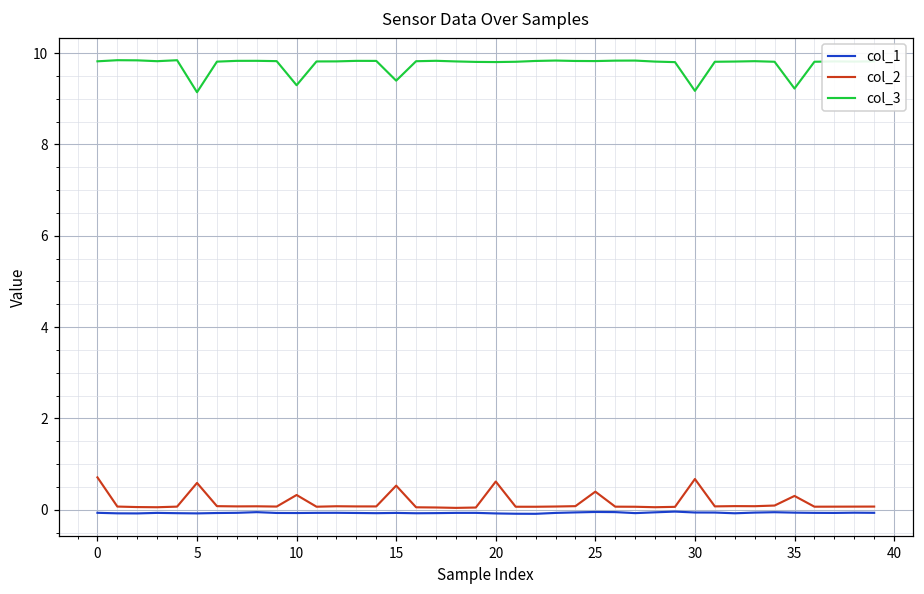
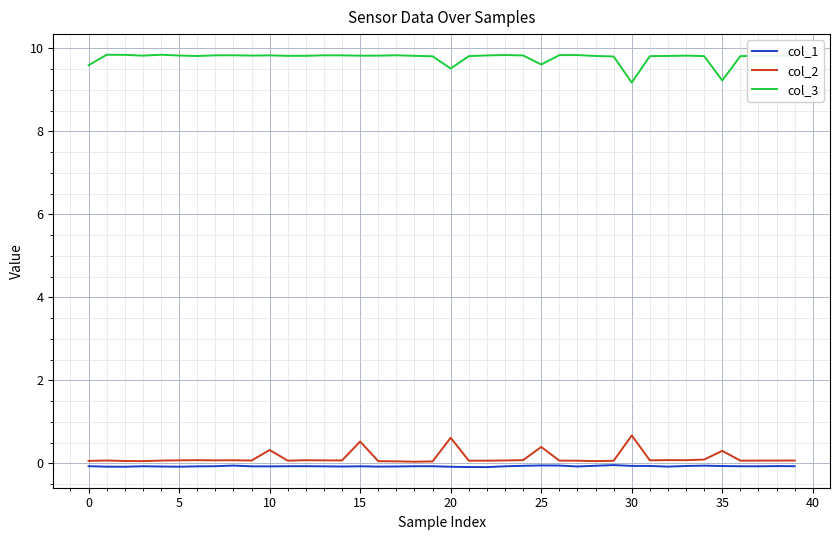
  {
    "col_1": {
      "0": -0.1,
      "5": -0.1,
      "10": -0.1,
      "15": -0.1,
      "20": -0.1,
      "25": 0.0,
      "30": -0.1,
      "35": -0.1
    },
    "col_2": {
-     "0": 0.7,
-     "5": 0.6,
+     "0": 0.1,
+     "5": 0.1,
      "10": 0.3,
      "15": 0.5,
      "20": 0.6,
      "25": 0.4,
      "30": 0.7,
      "35": 0.3
    },
    "col_3": {
-     "0": 9.8,
-     "5": 9.1,
-     "10": 9.3,
-     "15": 9.4,
-     "20": 9.8,
-     "25": 9.8,
+     "0": 9.6,
+     "5": 9.8,
+     "10": 9.8,
+     "15": 9.8,
+     "20": 9.5,
+     "25": 9.6,
      "30": 9.2,
      "35": 9.2
    }
  }
